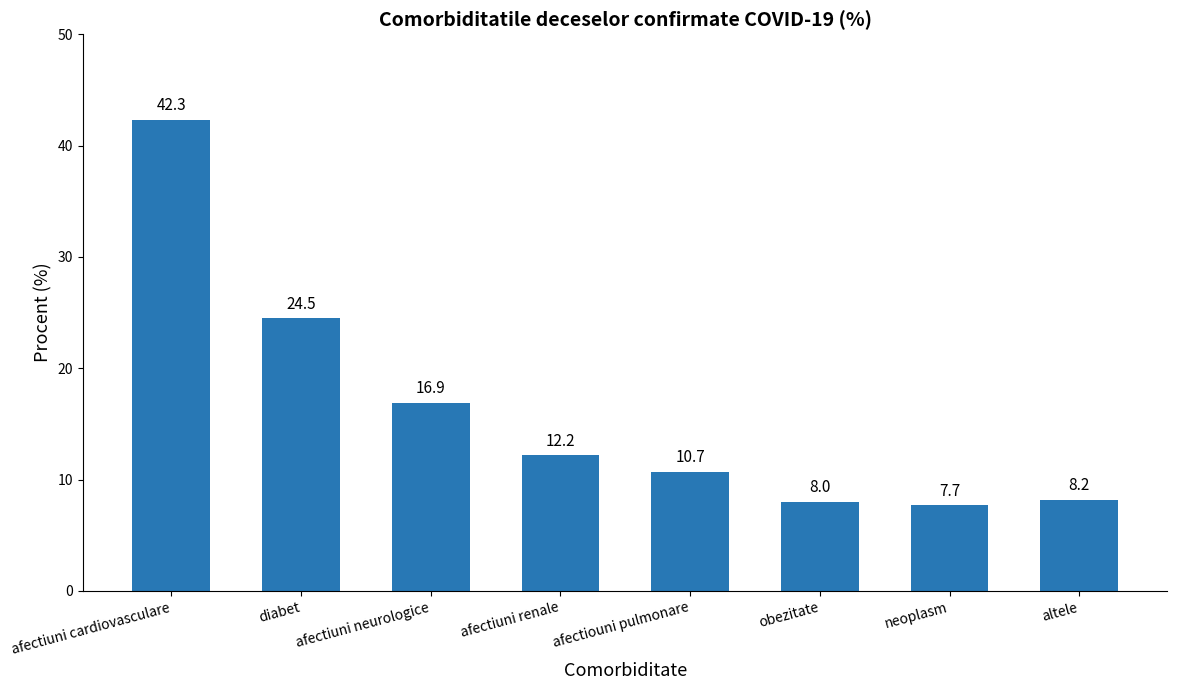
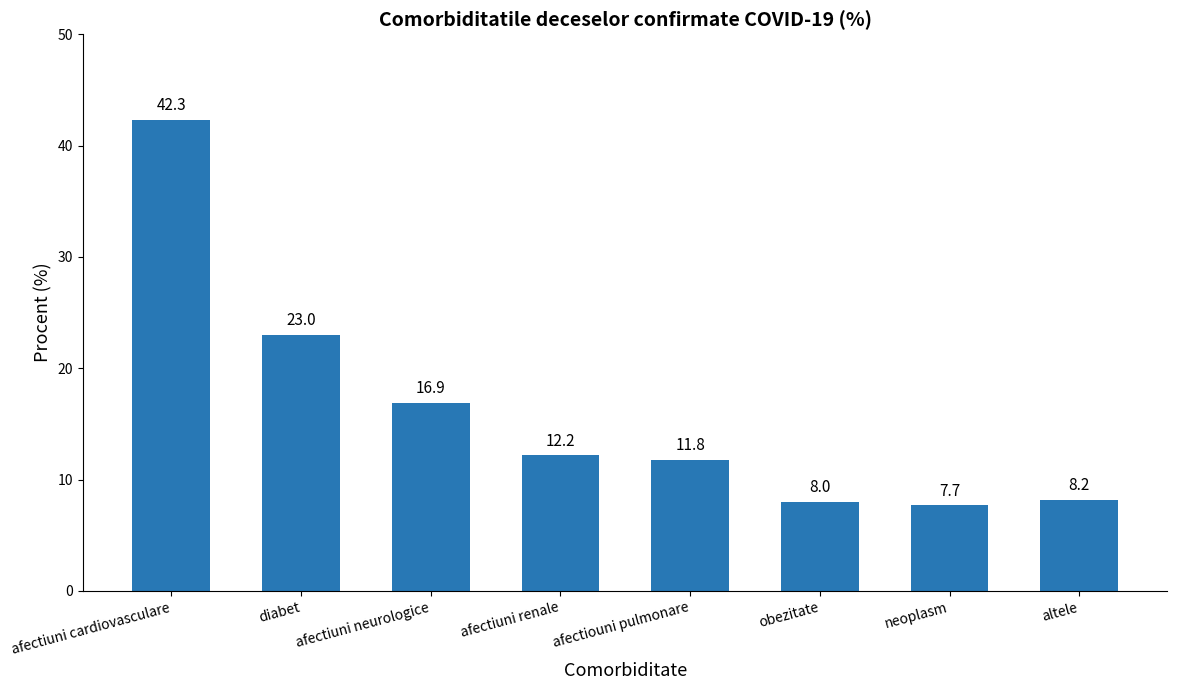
  {
    "afectiuni cardiovasculare": 42.3,
-   "diabet": 24.5,
+   "diabet": 23.0,
    "afectiuni neurologice": 16.9,
    "afectiuni renale": 12.2,
-   "afectiouni pulmonare": 10.7,
+   "afectiouni pulmonare": 11.8,
    "obezitate": 8.0,
    "neoplasm": 7.7,
    "altele": 8.2
  }
